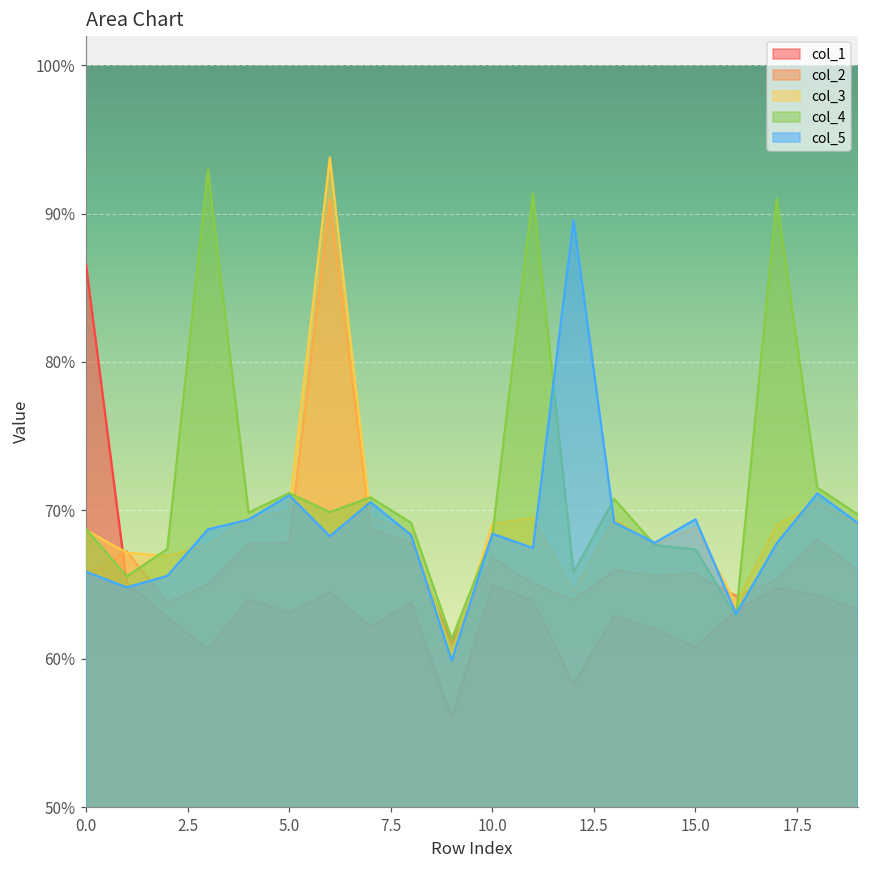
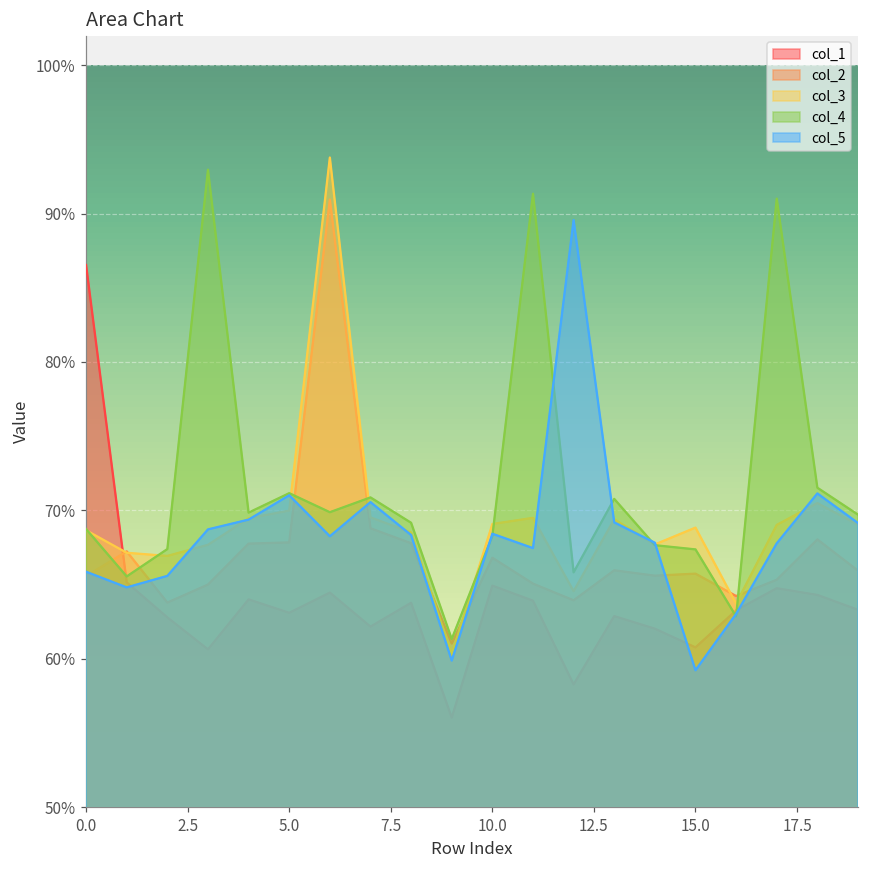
  {
    "col_4": {
      "15.0": "67.4%"
    },
    "col_5": {
      "0.0": "65.9%",
-     "15.0": "69.4%"
+     "15.0": "59.2%"
    }
  }
